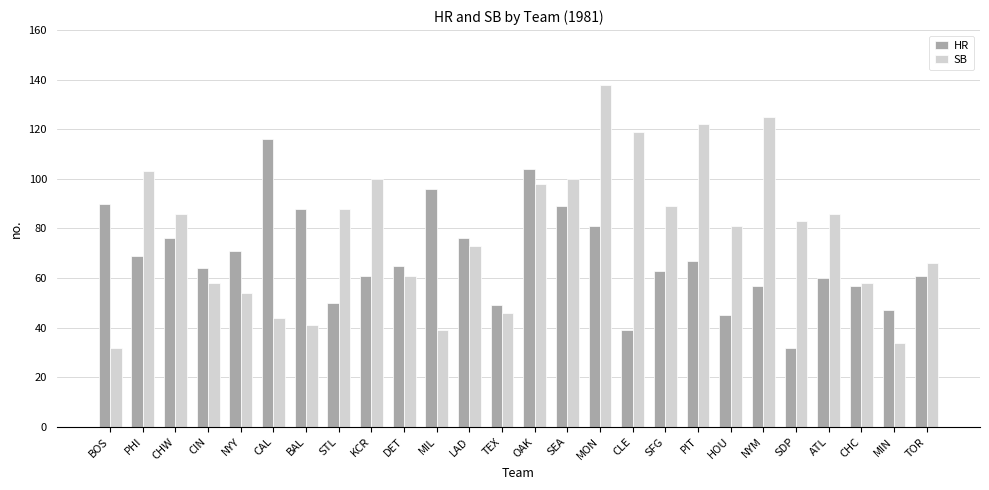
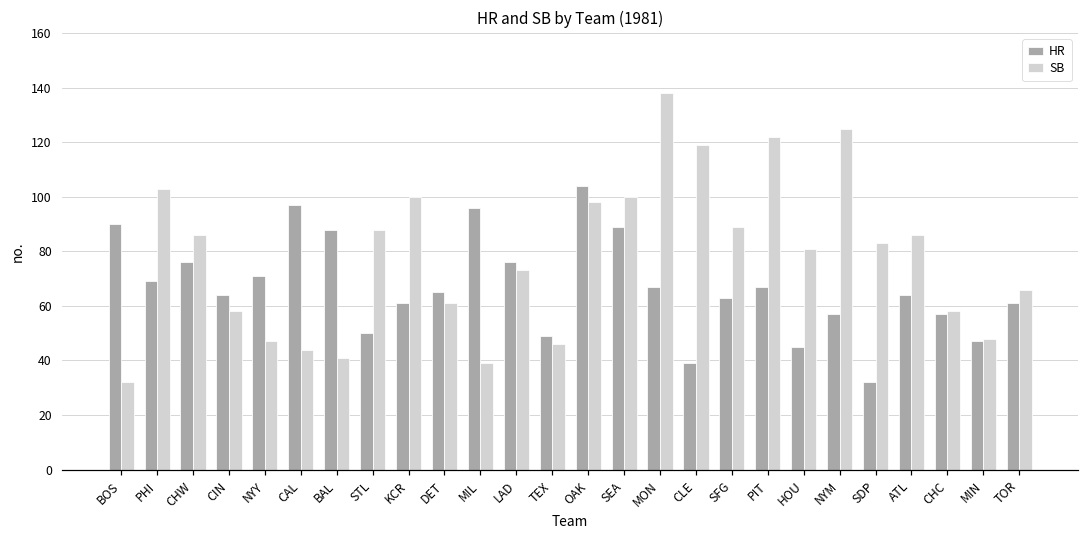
  {
    "HR": {
      "BOS": 90,
      "PHI": 69,
      "CHW": 76,
      "CIN": 64,
      "NYY": 71,
-     "CAL": 116,
+     "CAL": 97,
      "BAL": 88,
      "STL": 50,
      "KCR": 61,
      "DET": 65,
      "MIL": 96,
      "LAD": 76,
      "TEX": 49,
      "OAK": 104,
      "SEA": 89,
-     "MON": 81,
+     "MON": 67,
      "CLE": 39,
      "SFG": 63,
      "PIT": 67,
      "HOU": 45,
      "NYM": 57,
      "SDP": 32,
-     "ATL": 60,
+     "ATL": 64,
      "CHC": 57,
      "MIN": 47,
      "TOR": 61
    },
    "SB": {
      "BOS": 32,
      "PHI": 103,
      "CHW": 86,
      "CIN": 58,
-     "NYY": 54,
+     "NYY": 47,
      "CAL": 44,
      "BAL": 41,
      "STL": 88,
      "KCR": 100,
      "DET": 61,
      "MIL": 39,
      "LAD": 73,
      "TEX": 46,
      "OAK": 98,
      "SEA": 100,
      "MON": 138,
      "CLE": 119,
      "SFG": 89,
      "PIT": 122,
      "HOU": 81,
      "NYM": 125,
      "SDP": 83,
      "ATL": 86,
      "CHC": 58,
-     "MIN": 34,
+     "MIN": 48,
      "TOR": 66
    }
  }
